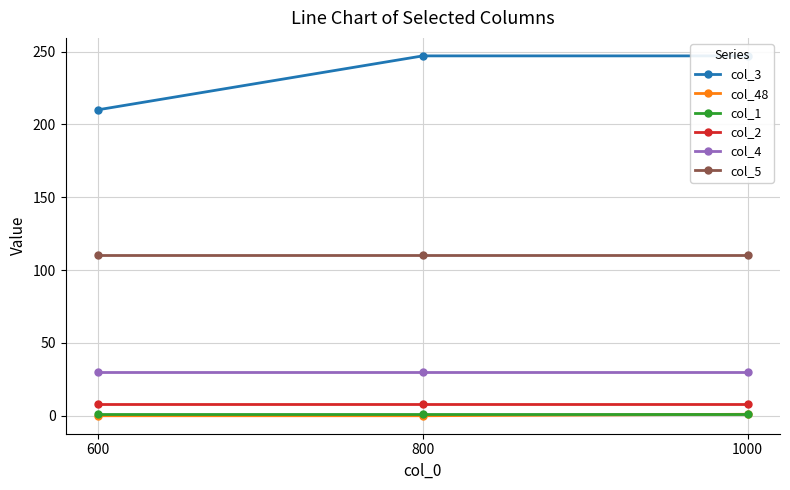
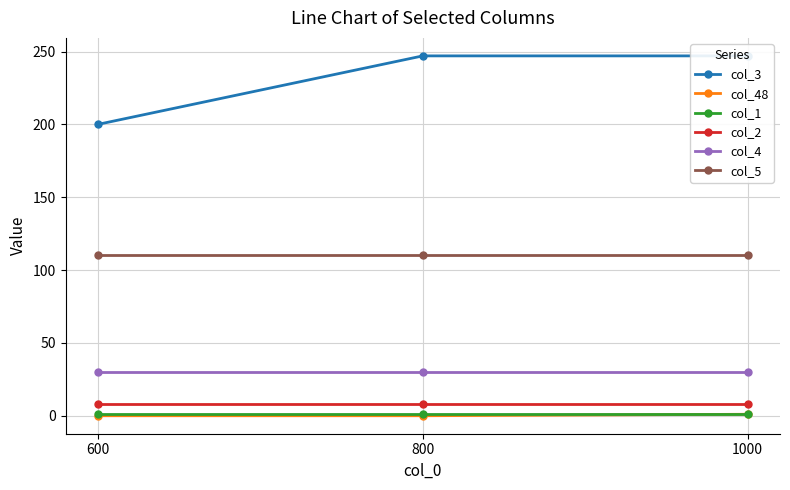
  {
    "col_3": {
-     "600": 210,
+     "600": 200,
      "800": 247
    },
    "col_2": {
      "600": 8,
      "800": 8,
      "1000": 8
    },
    "col_4": {
      "600": 30,
      "800": 30,
      "1000": 30
    },
    "col_5": {
      "600": 110,
      "800": 110,
      "1000": 110
    }
  }
